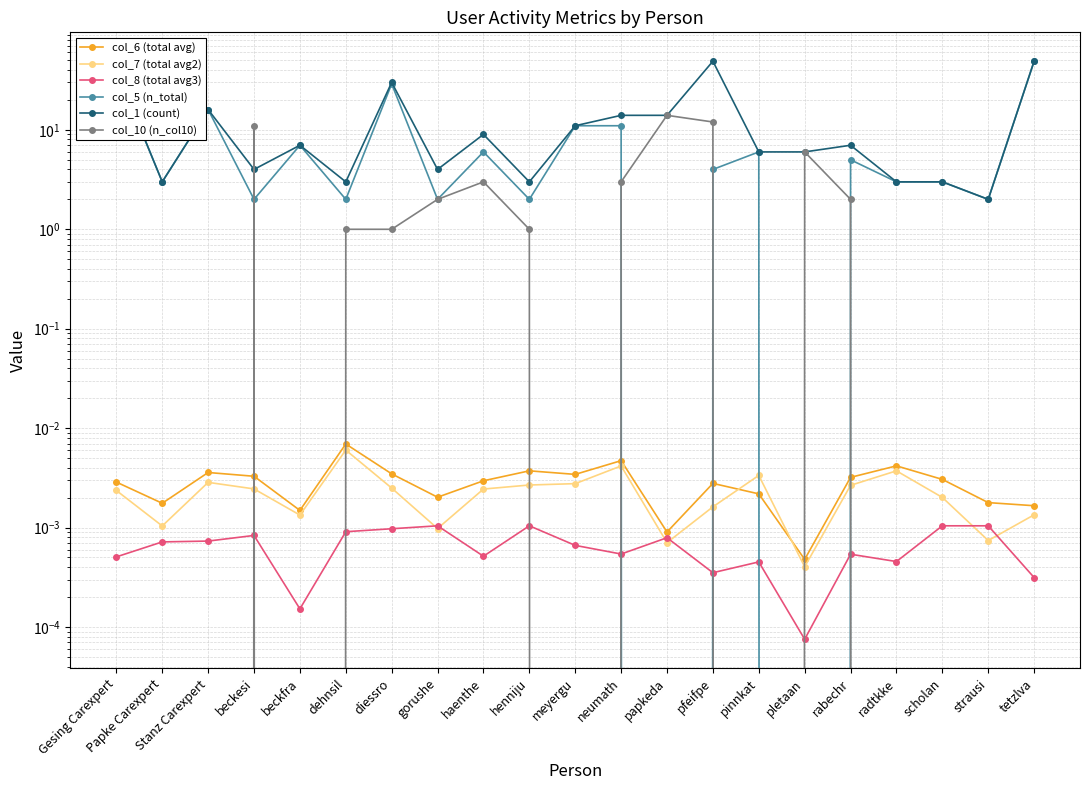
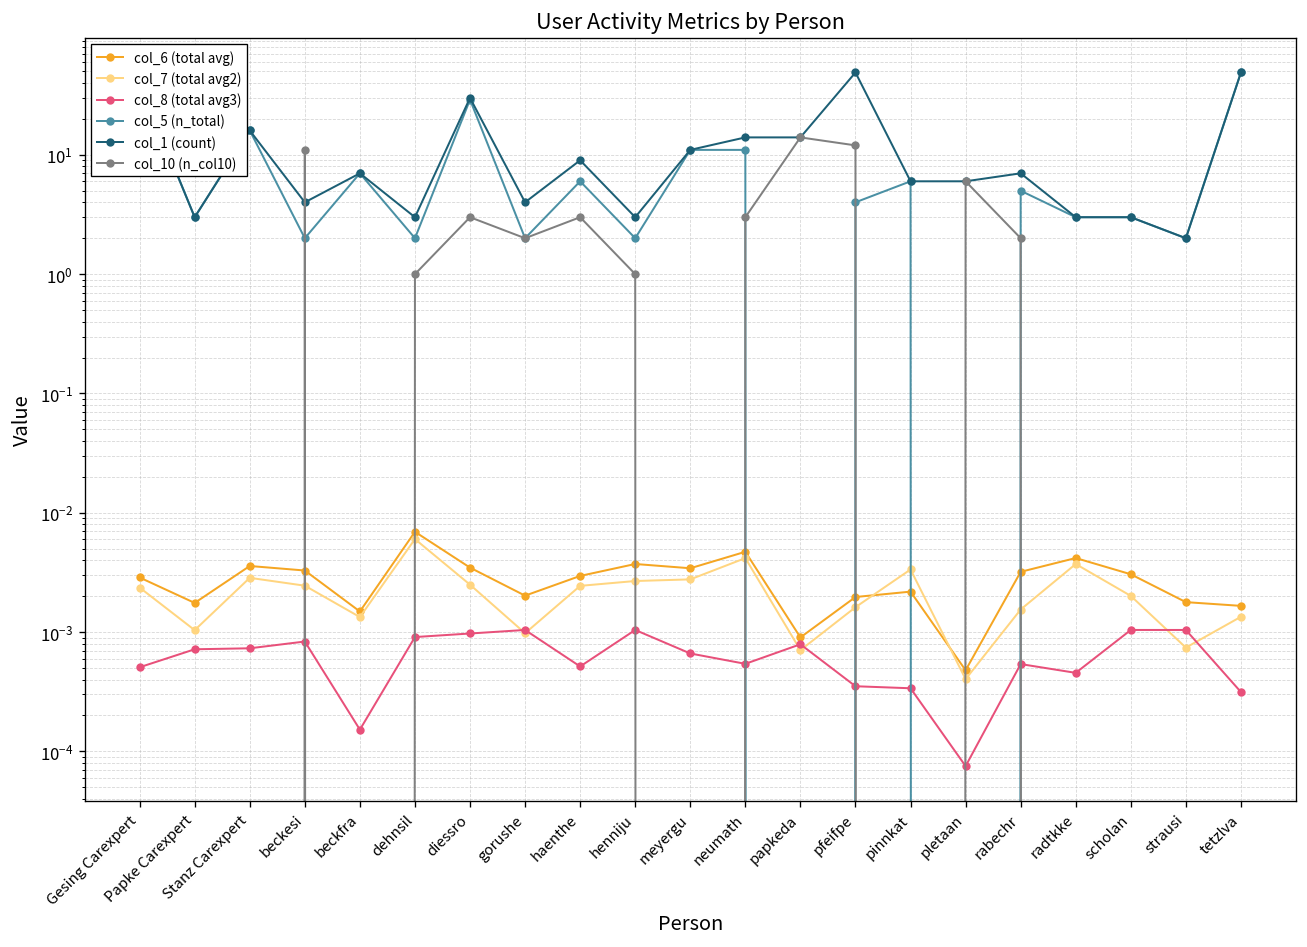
  {
    "col_6 (total avg)": {
      "Gesing Carexpert": 0.0029,
      "Papke Carexpert": 0.0018,
      "Stanz Carexpert": 0.0036,
      "beckesi": 0.0033,
      "beckfra": 0.0015,
      "dehnsil": 0.007,
      "diessro": 0.0035,
      "gorushe": 0.0020,
      "haenthe": 0.0030,
      "henniju": 0.0037,
      "meyergu": 0.0034,
      "neumath": 0.005,
      "papkeda": 0.0009,
-     "pfeifpe": 0.0028,
+     "pfeifpe": 0.0020,
      "pinnkat": 0.0022,
      "pletaan": 0.0005,
      "rabechr": 0.0032,
      "radtkke": 0.0042,
      "scholan": 0.0031,
      "strausi": 0.0018,
      "tetzlva": 0.0017
    },
    "col_7 (total avg2)": {
      "Gesing Carexpert": 0.0024,
      "Papke Carexpert": 0.0010,
      "Stanz Carexpert": 0.0028,
      "beckesi": 0.0024,
      "beckfra": 0.0013,
      "dehnsil": 0.006,
      "diessro": 0.0025,
      "gorushe": 0.0010,
      "haenthe": 0.0024,
      "henniju": 0.0027,
      "meyergu": 0.0028,
      "neumath": 0.0042,
      "papkeda": 0.0007,
      "pfeifpe": 0.0016,
      "pinnkat": 0.0033,
      "pletaan": 0.0004,
-     "rabechr": 0.0027,
+     "rabechr": 0.0015,
      "radtkke": 0.0037,
      "scholan": 0.0020,
      "strausi": 0.0007,
      "tetzlva": 0.0013
    },
    "col_8 (total avg3)": {
      "Gesing Carexpert": 0.0005,
      "Papke Carexpert": 0.0007,
      "Stanz Carexpert": 0.0007,
      "beckesi": 0.0008,
      "beckfra": 0.00015,
      "dehnsil": 0.0009,
      "diessro": 0.0010,
      "gorushe": 0.0010,
      "haenthe": 0.0005,
      "henniju": 0.0010,
      "meyergu": 0.0007,
      "neumath": 0.0005,
      "papkeda": 0.0008,
      "pfeifpe": 0.00035,
-     "pinnkat": 0.0005,
+     "pinnkat": 0.00034,
      "pletaan": 0.00008,
      "rabechr": 0.0005,
      "radtkke": 0.0005,
      "scholan": 0.0010,
      "strausi": 0.0010,
      "tetzlva": 0.00031
    },
    "col_5 (n_total)": {
      "beckesi": 2.0,
      "dehnsil": 2.0,
      "haenthe": 6,
      "henniju": 2.0,
      "neumath": 11,
      "pfeifpe": 4.0,
      "rabechr": 5
    },
    "col_1 (count)": {
      "beckesi": 4.0,
      "dehnsil": 3.0,
      "gorushe": 4.0,
      "haenthe": 9,
      "henniju": 3.0,
      "neumath": 14,
      "pfeifpe": 50,
      "rabechr": 7
    },
    "col_10 (n_col10)": {
      "beckesi": 11,
      "dehnsil": 1,
-     "diessro": 1,
+     "diessro": 3,
      "haenthe": 3,
      "henniju": 1,
      "neumath": 3,
      "pfeifpe": 12,
      "rabechr": 2
    }
  }
